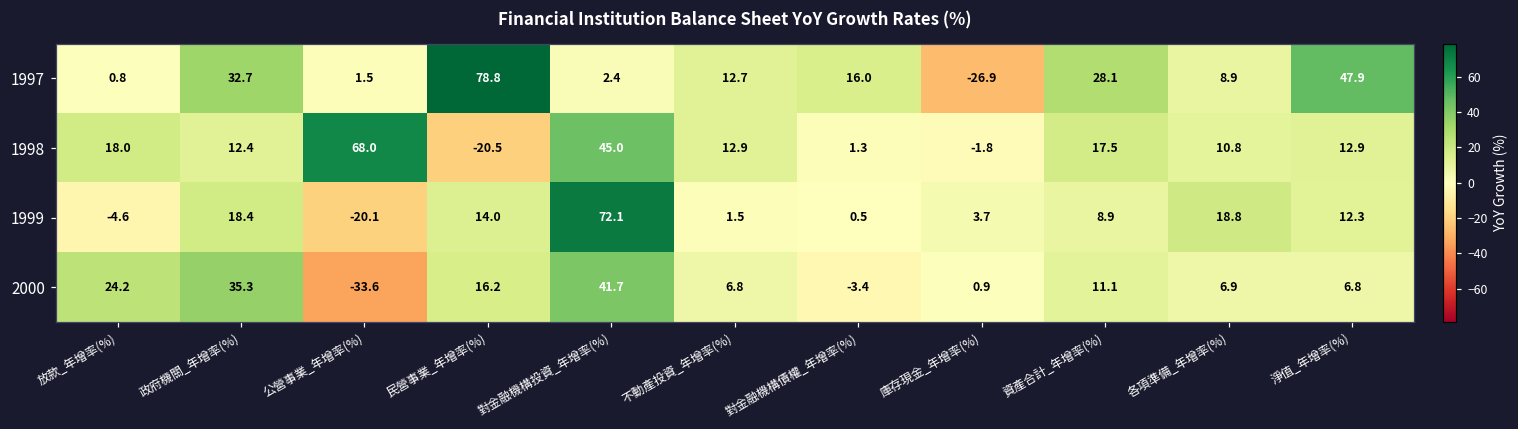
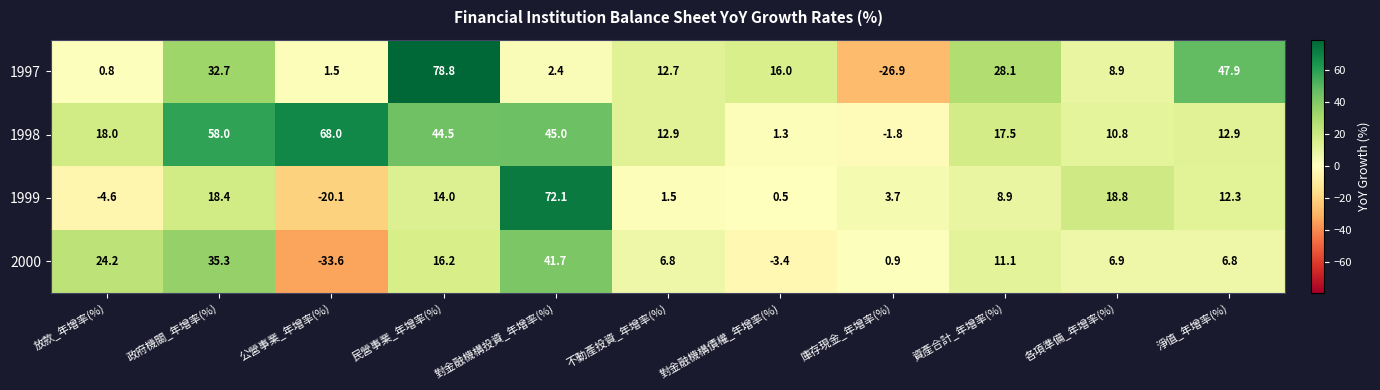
  {
    "1997": {
      "放款_年增率(%)": 0.8,
      "政府機關_年增率(%)": 32.7,
      "公營事業_年增率(%)": 1.5,
      "民營事業_年增率(%)": 78.8,
      "對金融機構投資_年增率(%)": 2.4,
      "不動產投資_年增率(%)": 12.7,
      "對金融機構債權_年增率(%)": 16.0,
      "庫存現金_年增率(%)": -26.9,
      "資產合計_年增率(%)": 28.1,
      "各項準備_年增率(%)": 8.9,
      "淨值_年增率(%)": 47.9
    },
    "1998": {
      "放款_年增率(%)": 18.0,
-     "政府機關_年增率(%)": 12.4,
+     "政府機關_年增率(%)": 58.0,
      "公營事業_年增率(%)": 68.0,
-     "民營事業_年增率(%)": -20.5,
+     "民營事業_年增率(%)": 44.5,
      "對金融機構投資_年增率(%)": 45.0,
      "不動產投資_年增率(%)": 12.9,
      "對金融機構債權_年增率(%)": 1.3,
      "庫存現金_年增率(%)": -1.8,
      "資產合計_年增率(%)": 17.5,
      "各項準備_年增率(%)": 10.8,
      "淨值_年增率(%)": 12.9
    },
    "1999": {
      "放款_年增率(%)": -4.6,
      "政府機關_年增率(%)": 18.4,
      "公營事業_年增率(%)": -20.1,
      "民營事業_年增率(%)": 14.0,
      "對金融機構投資_年增率(%)": 72.1,
      "不動產投資_年增率(%)": 1.5,
      "對金融機構債權_年增率(%)": 0.5,
      "庫存現金_年增率(%)": 3.7,
      "資產合計_年增率(%)": 8.9,
      "各項準備_年增率(%)": 18.8,
      "淨值_年增率(%)": 12.3
    },
    "2000": {
      "放款_年增率(%)": 24.2,
      "政府機關_年增率(%)": 35.3,
      "公營事業_年增率(%)": -33.6,
      "民營事業_年增率(%)": 16.2,
      "對金融機構投資_年增率(%)": 41.7,
      "不動產投資_年增率(%)": 6.8,
      "對金融機構債權_年增率(%)": -3.4,
      "庫存現金_年增率(%)": 0.9,
      "資產合計_年增率(%)": 11.1,
      "各項準備_年增率(%)": 6.9,
      "淨值_年增率(%)": 6.8
    }
  }
